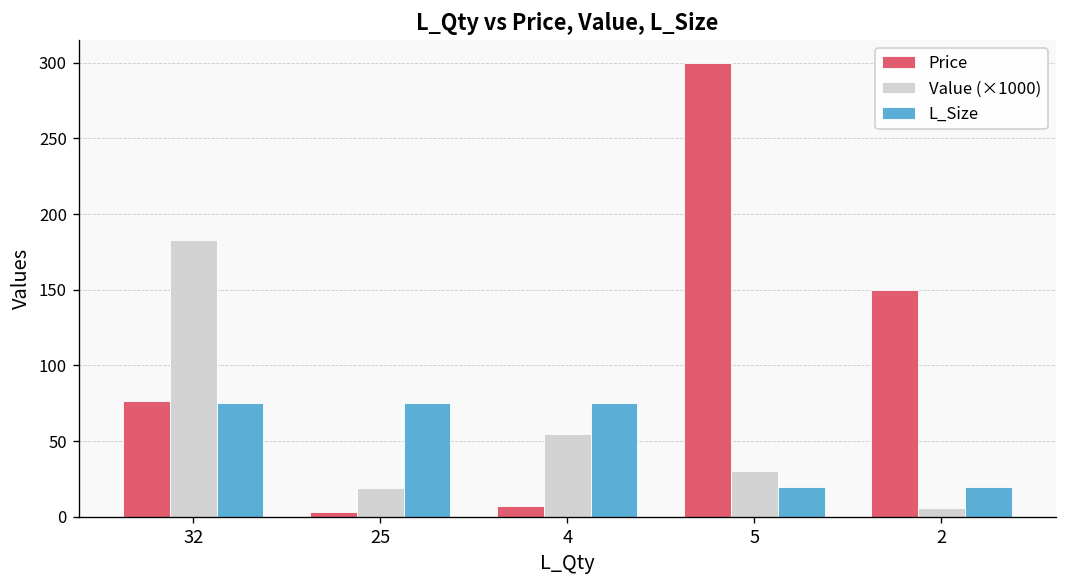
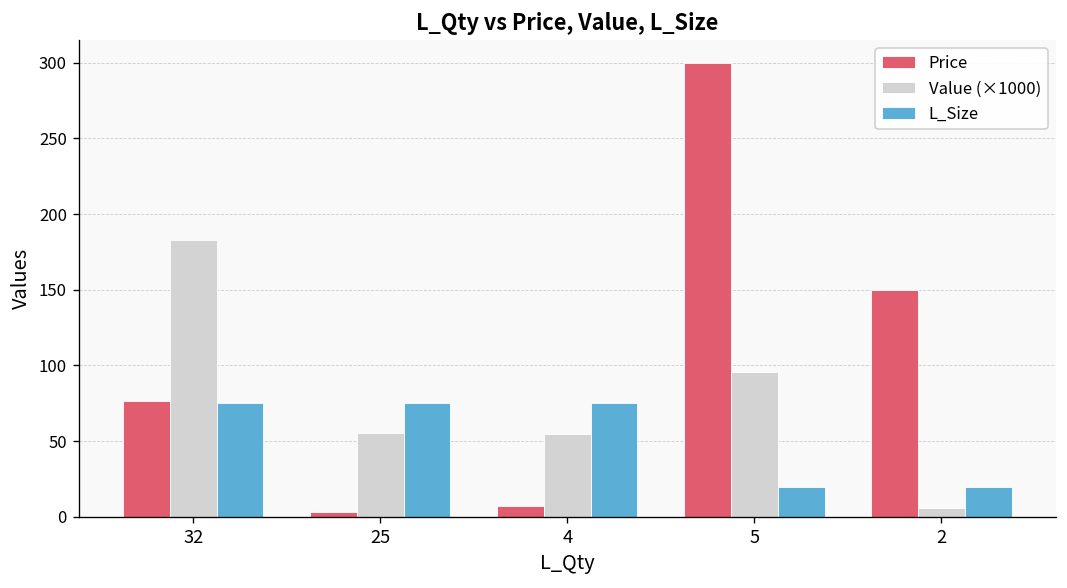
  {
    "Price": {
      "32": 76,
      "25": 3,
      "4": 7,
      "5": 300,
      "2": 150
    },
    "Value (×1000)": {
      "32": 183,
-     "25": 19,
+     "25": 55,
      "4": 55,
-     "5": 30,
+     "5": 96,
      "2": 6
    },
    "L_Size": {
      "32": 75,
      "25": 75,
      "4": 75,
      "5": 20,
      "2": 20
    }
  }
